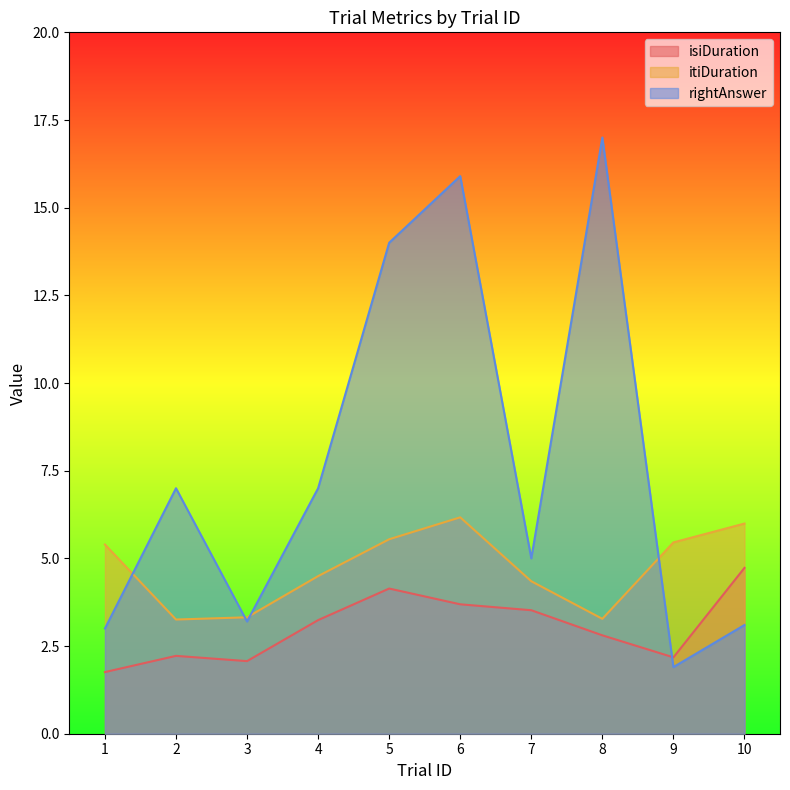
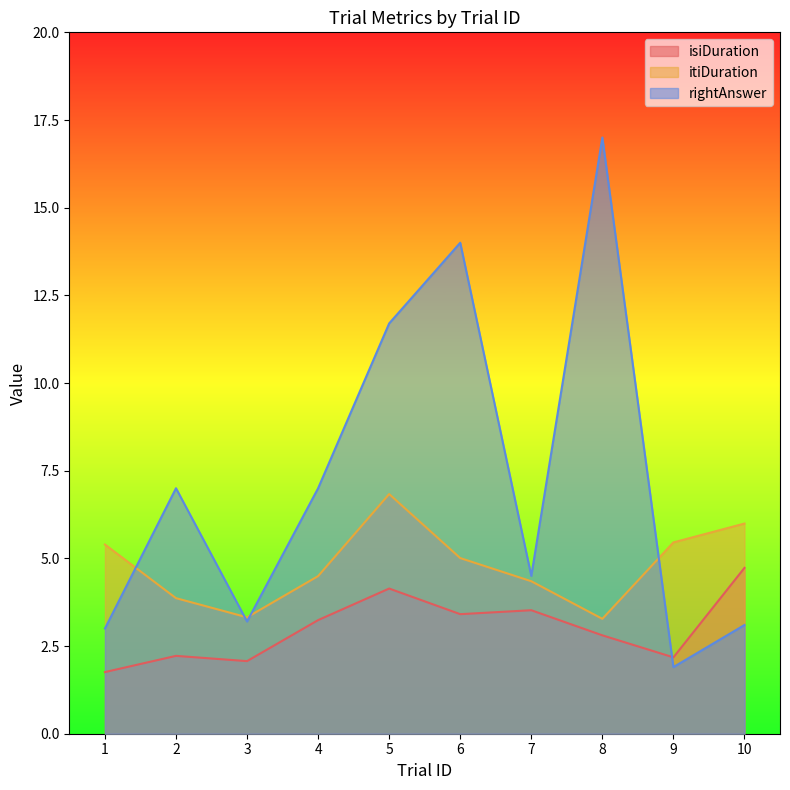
  {
    "isiDuration": {
      "1": 1.8,
      "2": 2.2,
      "3": 2.1,
      "4": 3.2,
      "5": 4.1,
-     "6": 3.7,
+     "6": 3.4,
      "7": 3.5,
      "8": 2.8,
      "9": 2.2,
      "10": 4.7
    },
    "itiDuration": {
      "1": 5.4,
-     "2": 3.3,
+     "2": 3.9,
      "3": 3.3,
      "4": 4.5,
-     "5": 5.5,
-     "6": 6.2,
+     "5": 6.8,
+     "6": 5.0,
      "7": 4.3,
      "8": 3.3,
      "9": 5.5,
      "10": 6.0
    },
    "rightAnswer": {
      "1": 3.0,
      "2": 7.0,
      "3": 3.2,
      "4": 7.0,
-     "5": 14.0,
-     "6": 15.9,
-     "7": 5.0,
+     "5": 11.7,
+     "6": 14.0,
+     "7": 4.5,
      "8": 17.0,
      "9": 1.9,
      "10": 3.1
    }
  }
